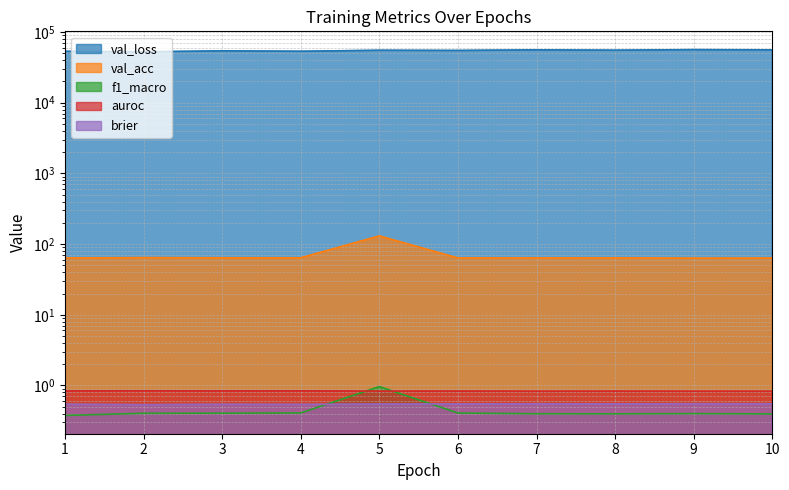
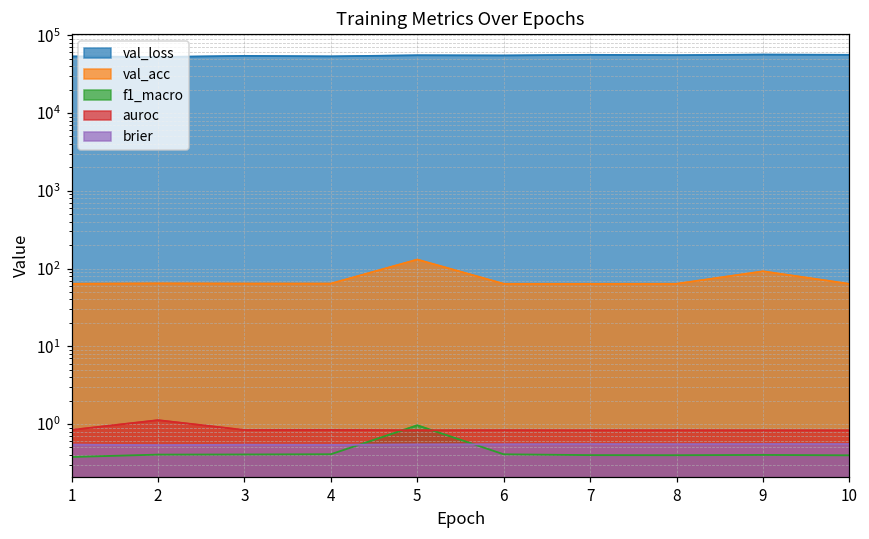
  {
    "val_loss": {
      "1": 50000,
      "3": 50000,
      "4": 50000,
      "5": 60000,
      "6": 50000,
      "7": 60000,
      "8": 60000,
      "9": 60000,
      "10": 60000
    },
    "val_acc": {
      "1": 60,
      "2": 60,
      "3": 60,
      "4": 60,
      "5": 130,
      "6": 60,
      "7": 60,
      "8": 60,
-     "9": 60,
+     "9": 90,
      "10": 60
    },
    "f1_macro": {
      "1": 0.4,
      "2": 0.4,
      "3": 0.4,
      "4": 0.4,
      "5": 1.0,
      "6": 0.4,
      "7": 0.4,
      "8": 0.4,
      "9": 0.4,
      "10": 0.4
    },
    "auroc": {
      "1": 0.8,
-     "2": 0.8,
+     "2": 1.1,
      "3": 0.8,
      "4": 0.8,
      "5": 0.8,
      "6": 0.8,
      "7": 0.8,
      "8": 0.8,
      "9": 0.8,
      "10": 0.8
    },
    "brier": {
      "1": 0.5,
      "2": 0.5,
      "3": 0.5,
      "4": 0.5,
      "5": 0.5,
      "6": 0.5,
      "7": 0.6,
      "8": 0.5,
      "9": 0.6,
      "10": 0.6
    }
  }
